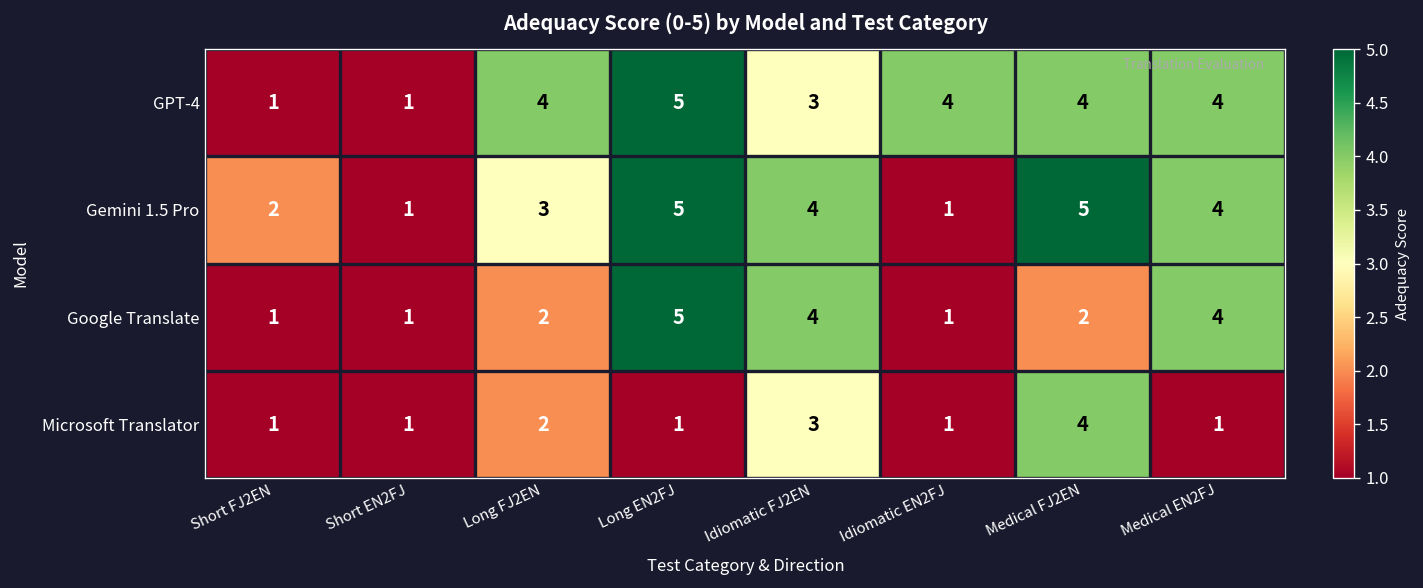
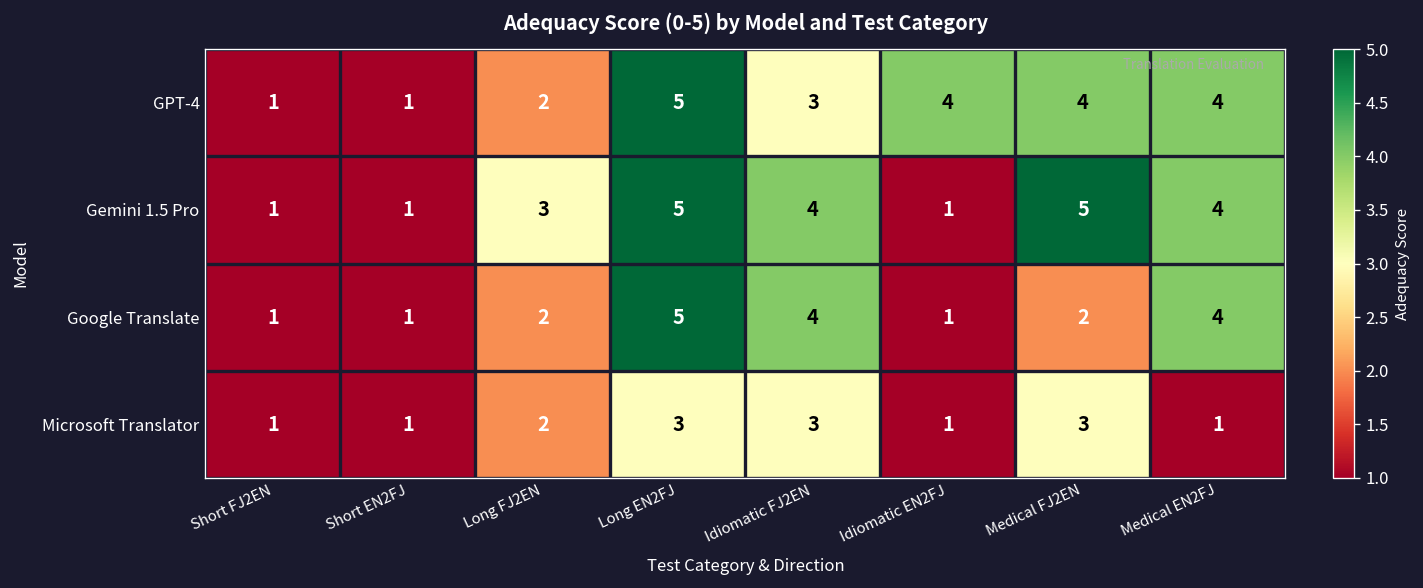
  {
    "GPT-4": {
      "Short FJ2EN": 1,
      "Short EN2FJ": 1,
-     "Long FJ2EN": 4,
+     "Long FJ2EN": 2,
      "Long EN2FJ": 5,
      "Idiomatic FJ2EN": 3,
      "Idiomatic EN2FJ": 4,
      "Medical FJ2EN": 4
    },
    "Gemini 1.5 Pro": {
-     "Short FJ2EN": 2,
+     "Short FJ2EN": 1,
      "Short EN2FJ": 1,
      "Long FJ2EN": 3,
      "Long EN2FJ": 5,
      "Idiomatic FJ2EN": 4,
      "Idiomatic EN2FJ": 1,
      "Medical FJ2EN": 5,
      "Medical EN2FJ": 4
    },
    "Google Translate": {
      "Short FJ2EN": 1,
      "Short EN2FJ": 1,
      "Long FJ2EN": 2,
      "Long EN2FJ": 5,
      "Idiomatic FJ2EN": 4,
      "Idiomatic EN2FJ": 1,
      "Medical FJ2EN": 2,
      "Medical EN2FJ": 4
    },
    "Microsoft Translator": {
      "Short FJ2EN": 1,
      "Short EN2FJ": 1,
      "Long FJ2EN": 2,
-     "Long EN2FJ": 1,
+     "Long EN2FJ": 3,
      "Idiomatic FJ2EN": 3,
      "Idiomatic EN2FJ": 1,
-     "Medical FJ2EN": 4,
+     "Medical FJ2EN": 3,
      "Medical EN2FJ": 1
    }
  }
